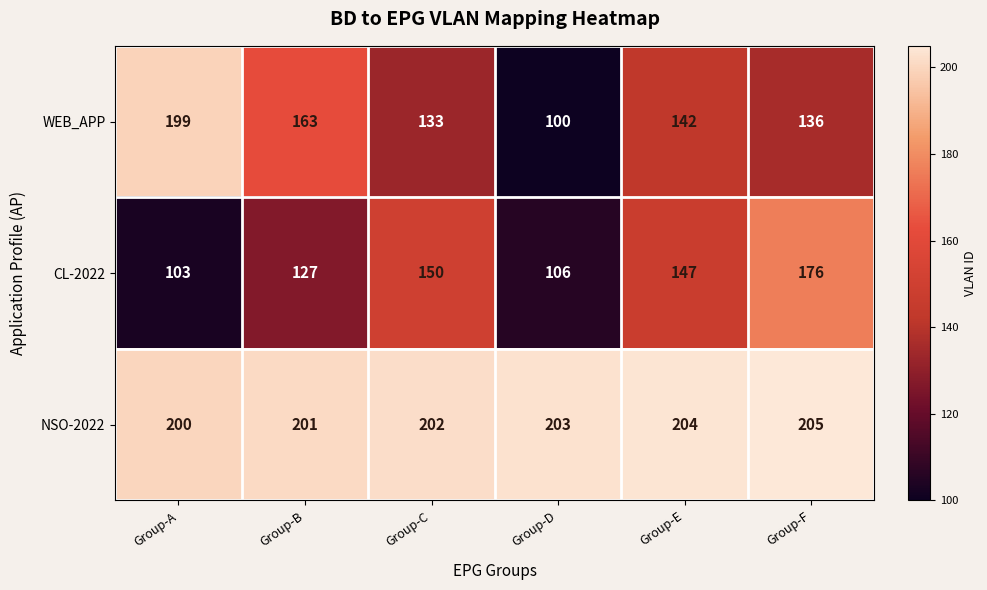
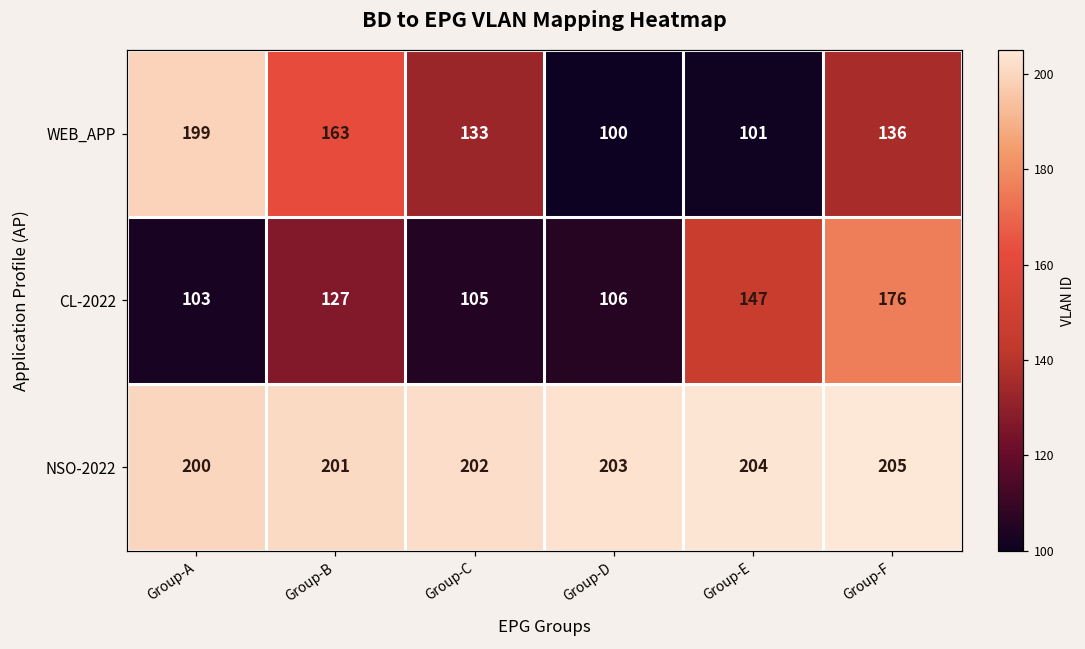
  {
    "WEB_APP": {
      "Group-A": 199,
      "Group-B": 163,
      "Group-C": 133,
      "Group-D": 100,
-     "Group-E": 142,
+     "Group-E": 101,
      "Group-F": 136
    },
    "CL-2022": {
      "Group-A": 103,
      "Group-B": 127,
-     "Group-C": 150,
+     "Group-C": 105,
      "Group-D": 106,
      "Group-E": 147,
      "Group-F": 176
    },
    "NSO-2022": {
      "Group-A": 200,
      "Group-B": 201,
      "Group-C": 202,
      "Group-D": 203,
      "Group-E": 204,
      "Group-F": 205
    }
  }
